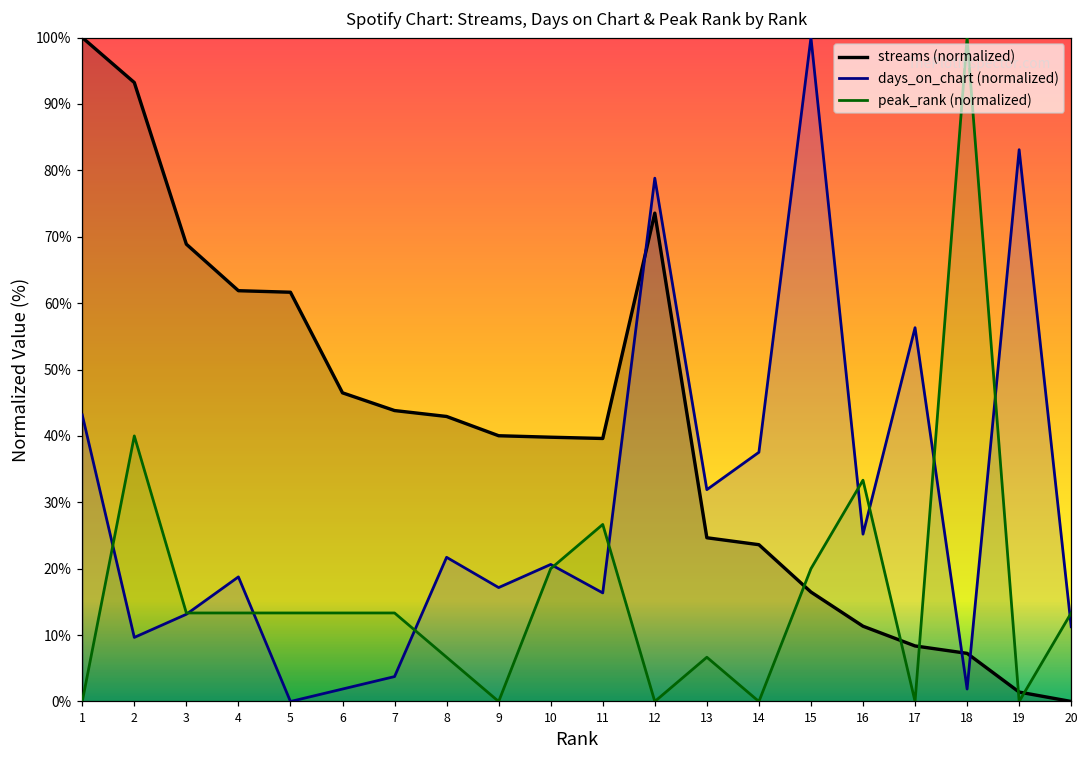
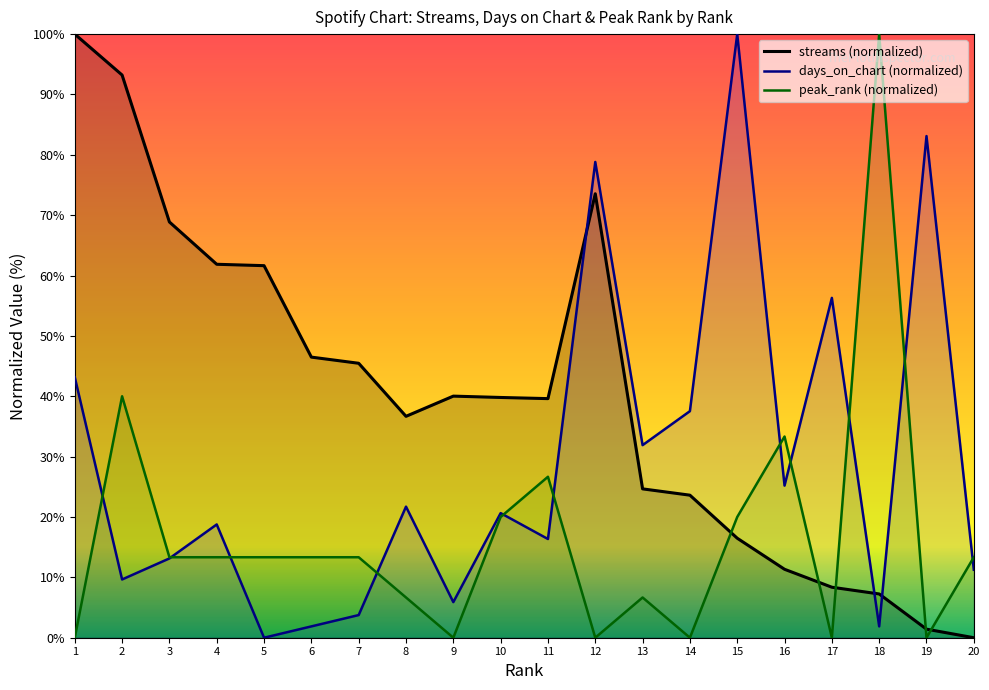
  {
    "streams (normalized)": {
      "1": "100%",
      "2": "93%",
      "3": "69%",
      "4": "62%",
      "5": "62%",
      "6": "46%",
-     "7": "44%",
-     "8": "43%",
+     "7": "45%",
+     "8": "37%",
      "9": "40%",
      "10": "40%",
      "11": "40%",
      "12": "74%",
      "13": "25%",
      "14": "24%",
      "15": "16%",
      "16": "11%",
      "17": "8%",
      "18": "7%",
      "19": "1%",
      "20": "0%"
    },
    "days_on_chart (normalized)": {
      "1": "43%",
      "2": "10%",
      "4": "19%",
      "5": "0%",
      "6": "2%",
      "7": "4%",
      "8": "22%",
-     "9": "17%",
+     "9": "6%",
      "10": "21%",
      "11": "16%",
      "12": "79%",
      "13": "32%",
      "14": "38%",
      "15": "100%",
      "16": "25%",
      "17": "56%",
      "18": "2%",
      "19": "83%",
      "20": "11%"
    },
    "peak_rank (normalized)": {
      "1": "0%",
      "2": "40%",
      "4": "13%",
      "5": "13%",
      "6": "13%",
      "7": "13%",
      "8": "7%",
      "9": "0%",
      "10": "20%",
      "11": "27%",
      "12": "0%",
      "13": "7%",
      "14": "0%",
      "15": "20%",
      "16": "33%",
      "17": "0%",
      "18": "100%",
      "19": "0%",
      "20": "13%"
    }
  }
